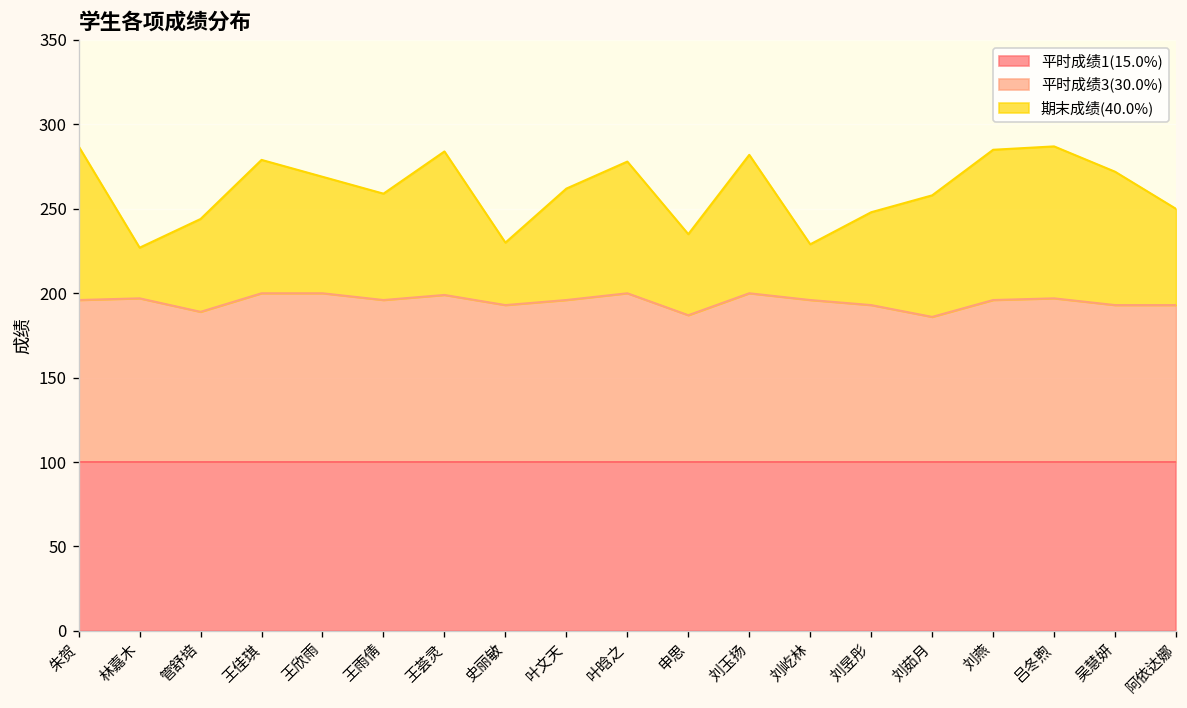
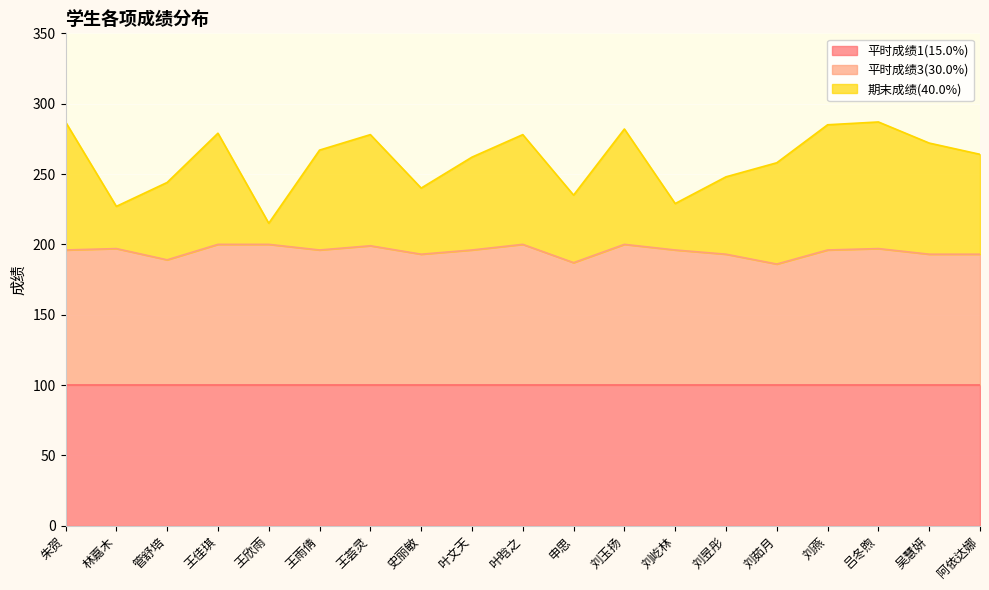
  {
    "期末成绩(40.0%)": {
      "朱贺": 91,
      "林嘉木": 30,
      "管舒培": 55,
      "王佳琪": 79,
-     "王欣雨": 69,
-     "王雨倩": 63,
-     "王荟灵": 85,
-     "史丽敏": 37,
+     "王欣雨": 15,
+     "王雨倩": 71,
+     "王荟灵": 79,
+     "史丽敏": 47,
      "叶文天": 66,
      "叶晗之": 78,
      "申思": 48,
      "刘玉扬": 82,
      "刘屹林": 33,
      "刘昱彤": 55,
      "刘茹月": 72,
      "刘燕": 89,
      "吕冬煦": 90,
      "吴慧妍": 79,
-     "阿依达娜": 57
+     "阿依达娜": 71
    }
  }
